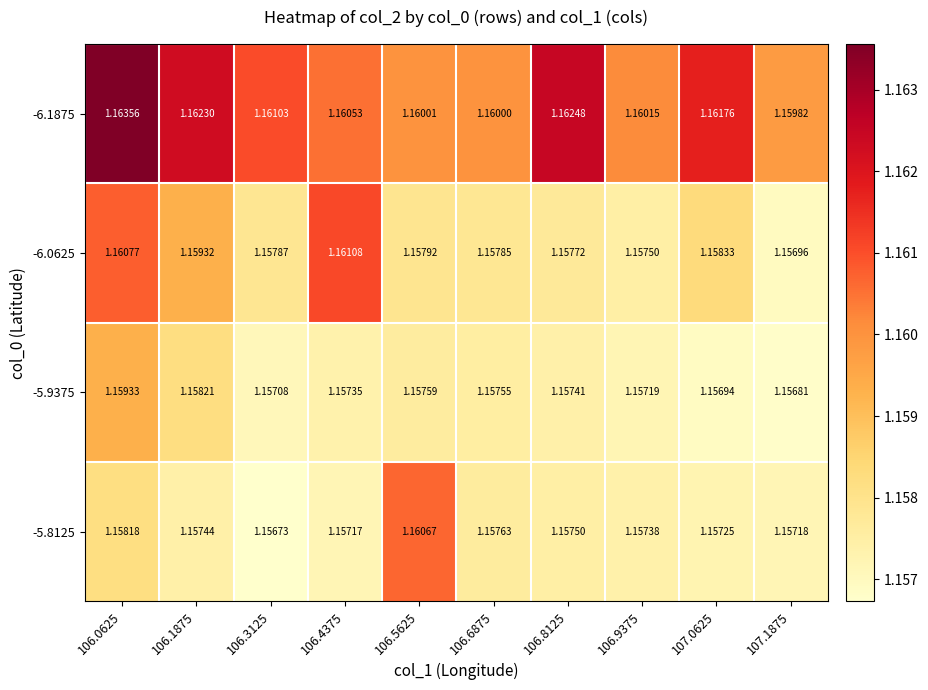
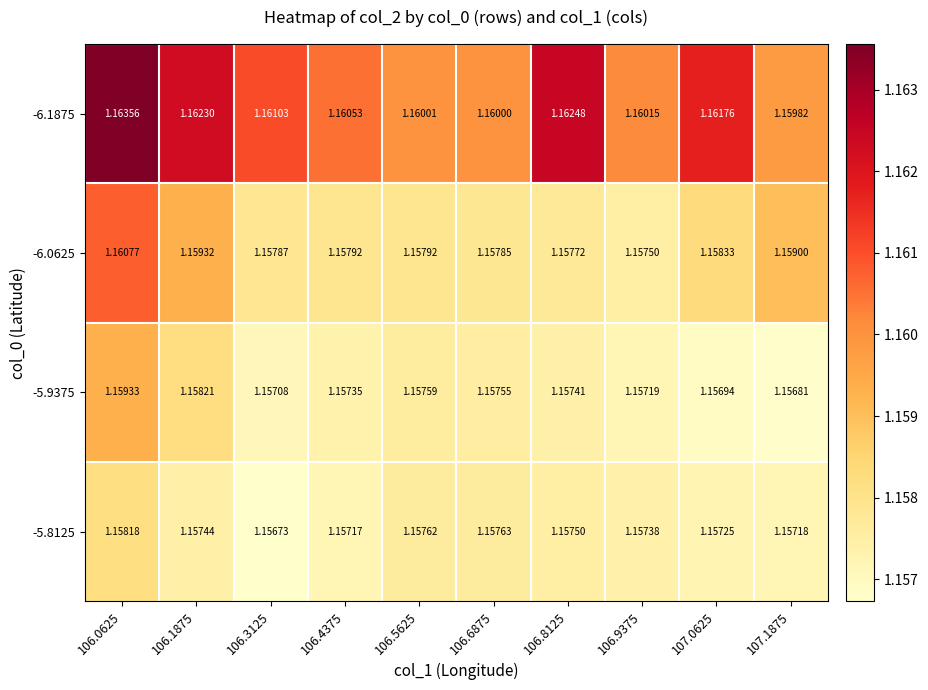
  {
    "-6.1875": {
      "106.0625": 1.16356,
      "106.1875": 1.16230,
      "106.3125": 1.16103,
      "106.4375": 1.16053,
      "106.5625": 1.16001,
      "106.6875": 1.16000,
      "106.8125": 1.16248,
      "106.9375": 1.16015,
      "107.0625": 1.16176,
      "107.1875": 1.15982
    },
    "-6.0625": {
      "106.0625": 1.16077,
      "106.1875": 1.15932,
      "106.3125": 1.15787,
-     "106.4375": 1.16108,
+     "106.4375": 1.15792,
      "106.5625": 1.15792,
      "106.6875": 1.15785,
      "106.8125": 1.15772,
      "106.9375": 1.15750,
      "107.0625": 1.15833,
-     "107.1875": 1.15696
+     "107.1875": 1.15900
    },
    "-5.9375": {
      "106.0625": 1.15933,
      "106.1875": 1.15821,
      "106.3125": 1.15708,
      "106.4375": 1.15735,
      "106.5625": 1.15759,
      "106.6875": 1.15755,
      "106.8125": 1.15741,
      "106.9375": 1.15719,
      "107.0625": 1.15694,
      "107.1875": 1.15681
    },
    "-5.8125": {
      "106.0625": 1.15818,
      "106.1875": 1.15744,
      "106.3125": 1.15673,
      "106.4375": 1.15717,
-     "106.5625": 1.16067,
+     "106.5625": 1.15762,
      "106.6875": 1.15763,
      "106.8125": 1.15750,
      "106.9375": 1.15738,
      "107.0625": 1.15725,
      "107.1875": 1.15718
    }
  }
